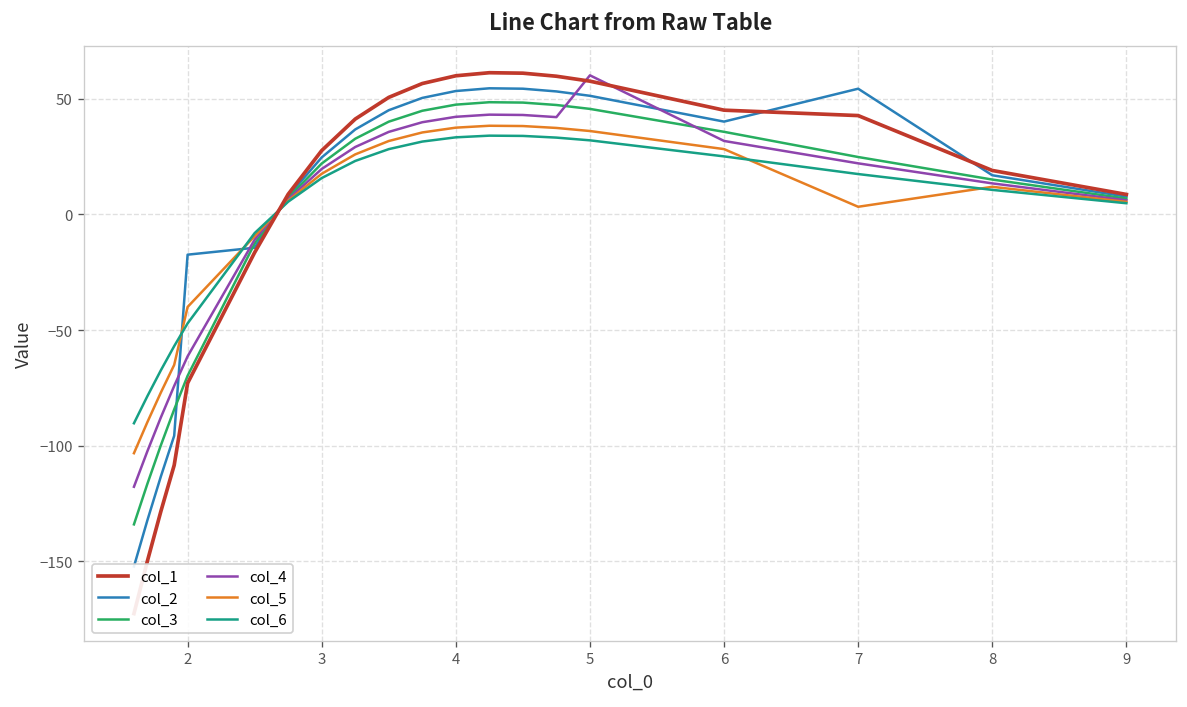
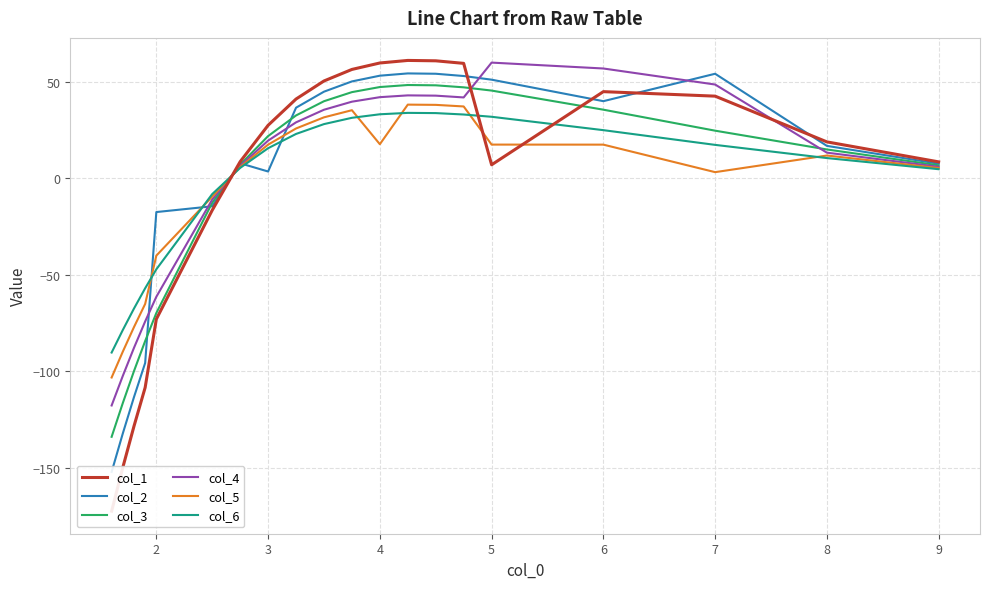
  {
    "col_1": {
      "2": -73,
      "3": 28,
      "4": 60,
-     "5": 58,
+     "5": 7,
      "6": 45,
      "7": 43,
      "8": 19
    },
    "col_2": {
      "2": -17,
-     "3": 25,
+     "3": 4,
      "4": 53,
      "5": 51,
      "6": 40,
      "7": 54,
      "8": 17
    },
    "col_4": {
      "2": -61,
      "3": 20,
      "4": 42,
      "5": 60,
-     "6": 32,
-     "7": 22,
+     "6": 57,
+     "7": 49,
      "8": 13
    },
    "col_5": {
      "2": -40,
      "3": 18,
-     "4": 37,
-     "5": 36,
-     "6": 28,
+     "4": 18,
+     "5": 18,
+     "6": 18,
      "7": 3,
      "8": 12
    }
  }
